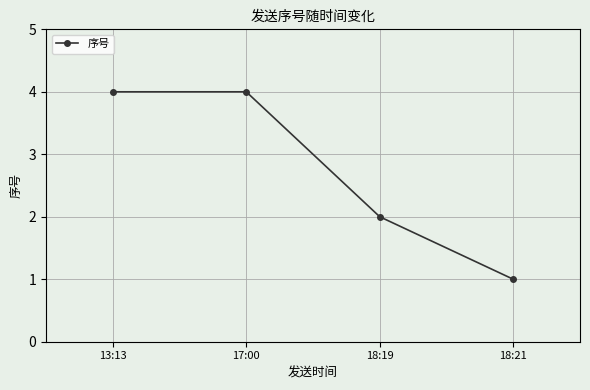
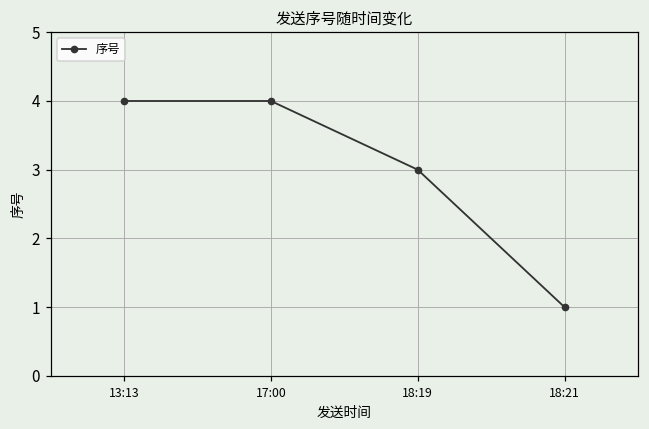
  {
    "13:13": 4,
    "17:00": 4,
-   "18:19": 2,
+   "18:19": 3,
    "18:21": 1
  }
